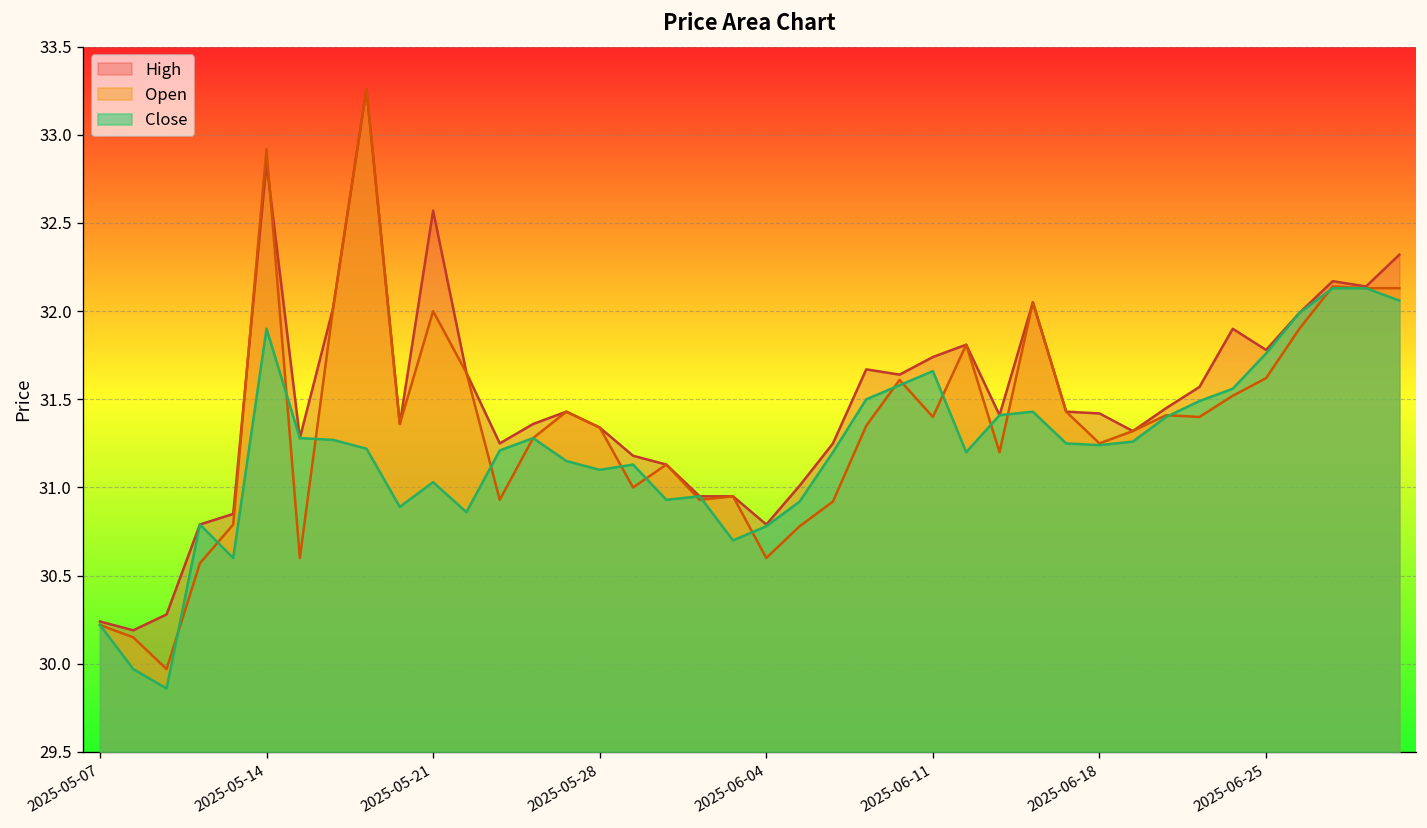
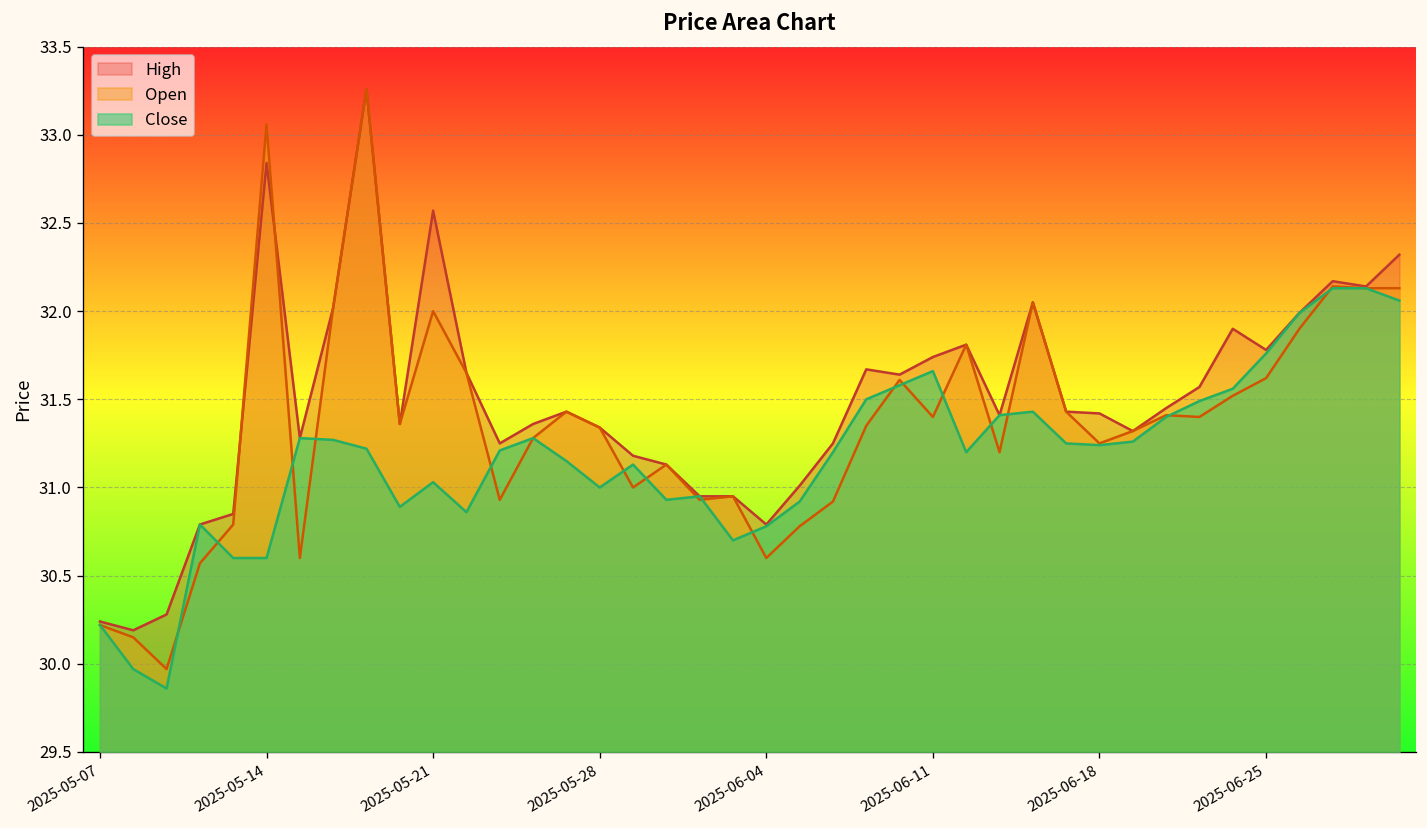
  {
    "High": {
      "2025-05-07": 30.24,
      "2025-05-14": 32.84,
      "2025-05-21": 32.57,
      "2025-06-11": 31.74,
      "2025-06-18": 31.42,
      "2025-06-25": 31.78
    },
    "Open": {
-     "2025-05-14": 32.92,
+     "2025-05-14": 33.06,
      "2025-05-21": 32.00,
      "2025-06-04": 30.60,
      "2025-06-11": 31.40,
      "2025-06-25": 31.62
    },
    "Close": {
-     "2025-05-14": 31.9,
+     "2025-05-14": 30.6,
      "2025-05-21": 31.03,
-     "2025-05-28": 31.1,
+     "2025-05-28": 31.0,
      "2025-06-11": 31.66,
      "2025-06-25": 31.76
    }
  }
